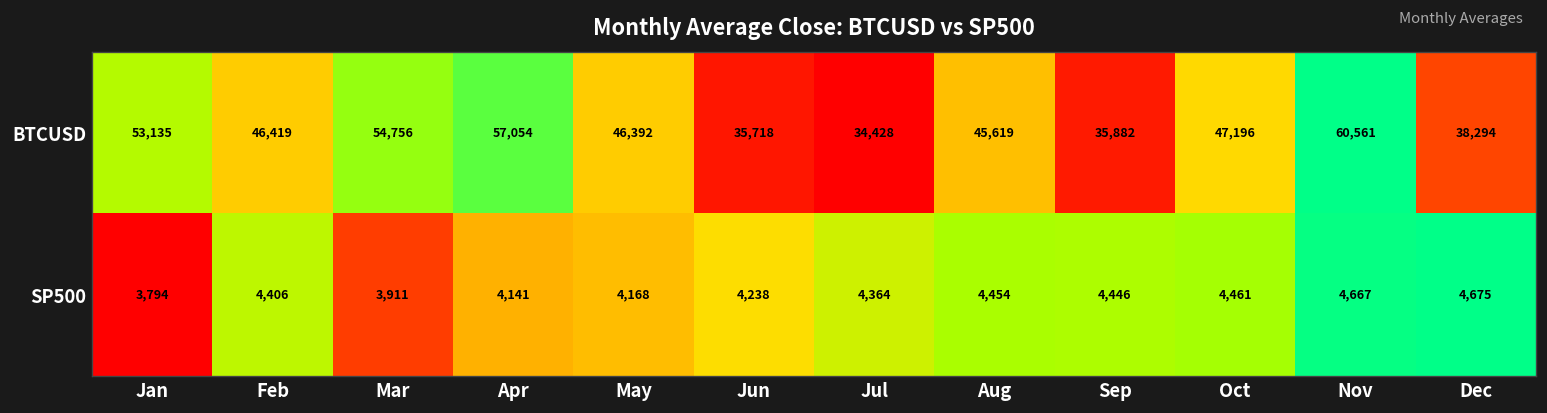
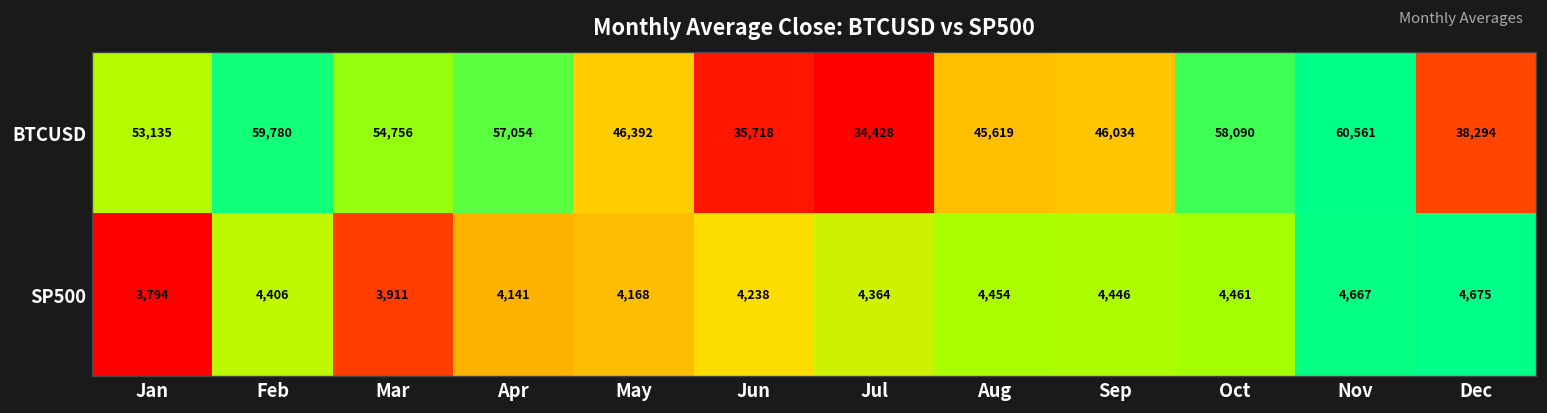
  {
    "BTCUSD": {
      "Jan": "53,135",
-     "Feb": "46,419",
+     "Feb": "59,780",
      "Mar": "54,756",
      "Apr": "57,054",
      "May": "46,392",
      "Jun": "35,718",
      "Jul": "34,428",
      "Aug": "45,619",
-     "Sep": "35,882",
-     "Oct": "47,196",
+     "Sep": "46,034",
+     "Oct": "58,090",
      "Nov": "60,561",
      "Dec": "38,294"
    },
    "SP500": {
      "Jan": "3,794",
      "Feb": "4,406",
      "Mar": "3,911",
      "Apr": "4,141",
      "May": "4,168",
      "Jun": "4,238",
      "Jul": "4,364",
      "Aug": "4,454",
      "Sep": "4,446",
      "Oct": "4,461",
      "Nov": "4,667",
      "Dec": "4,675"
    }
  }
